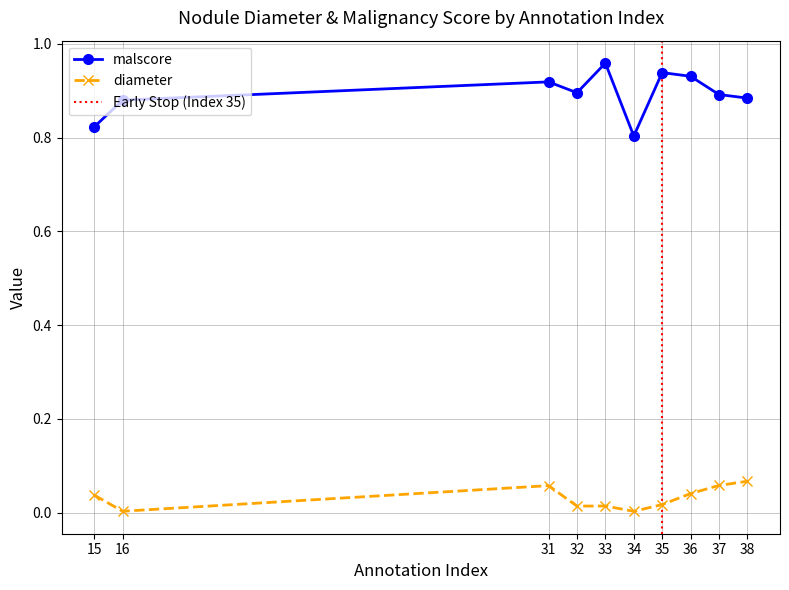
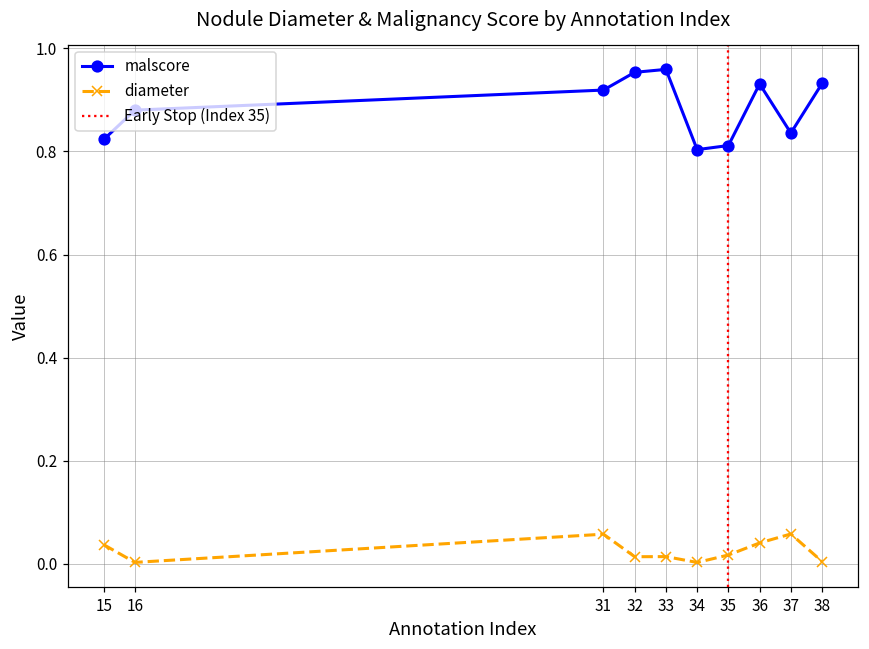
  {
    "malscore": {
      "15": 0.82,
      "31": 0.92,
-     "32": 0.90,
+     "32": 0.95,
      "33": 0.96,
      "34": 0.80,
-     "35": 0.94,
+     "35": 0.81,
      "36": 0.93,
-     "37": 0.89,
-     "38": 0.88
+     "37": 0.84,
+     "38": 0.93
    },
    "diameter": {
      "15": 0.04,
      "16": 0.00,
      "31": 0.06,
      "32": 0.01,
      "33": 0.01,
      "34": 0.00,
      "35": 0.02,
      "36": 0.04,
      "37": 0.06,
-     "38": 0.07
+     "38": 0.00
    }
  }
